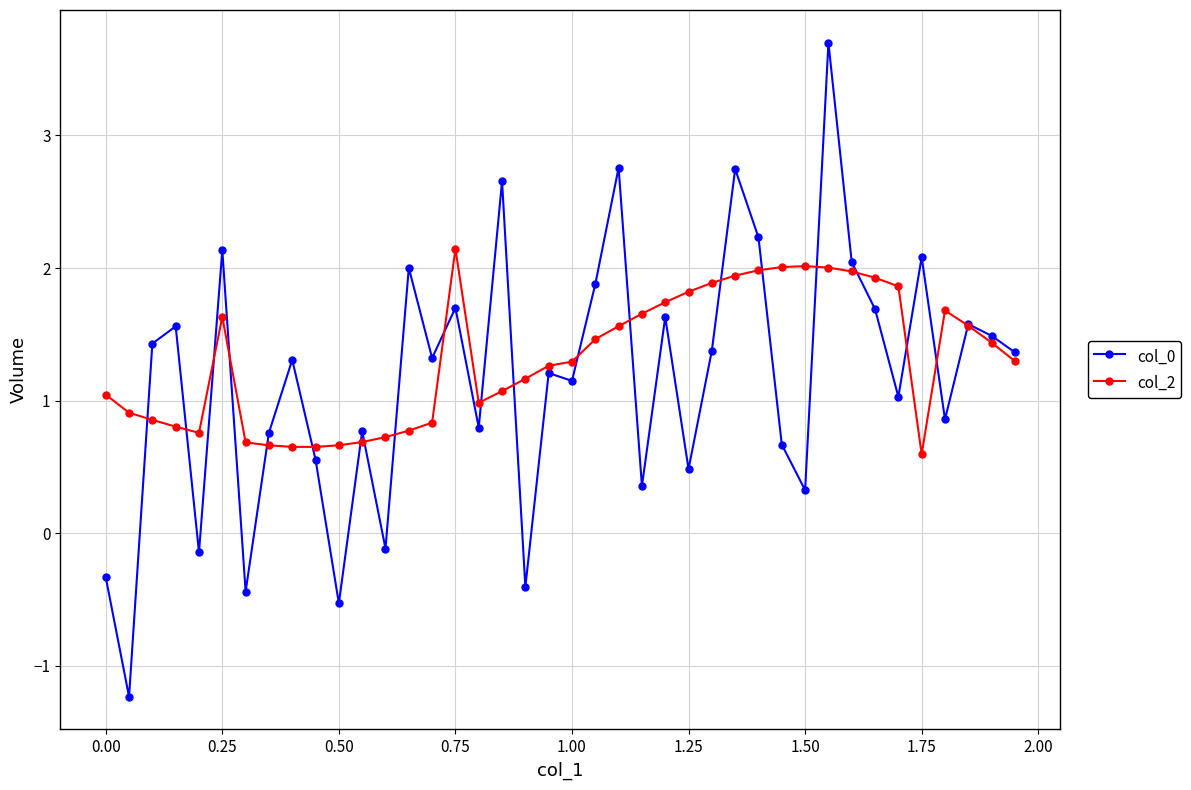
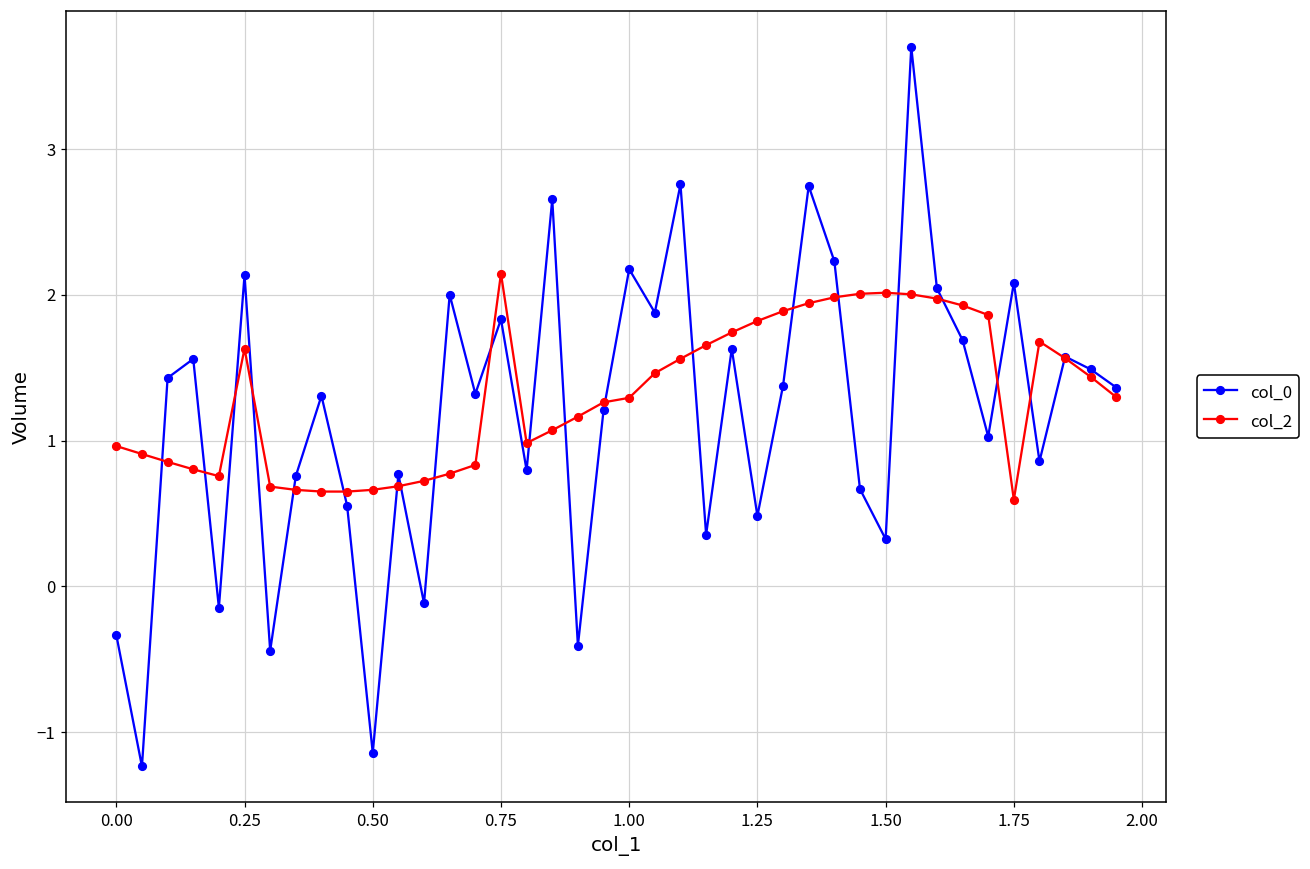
  {
    "col_0": {
      "0.00": -0.33,
      "0.25": 2.13,
-     "0.50": -0.53,
-     "0.75": 1.70,
-     "1.00": 1.15,
+     "0.50": -1.14,
+     "0.75": 1.83,
+     "1.00": 2.18,
      "1.25": 0.48,
      "1.50": 0.32,
      "1.75": 2.08
    },
    "col_2": {
-     "0.00": 1.04,
+     "0.00": 0.96,
      "0.25": 1.63,
      "0.50": 0.66,
      "0.75": 2.15,
      "1.00": 1.29,
      "1.25": 1.82,
      "1.50": 2.01,
      "1.75": 0.60
    }
  }
